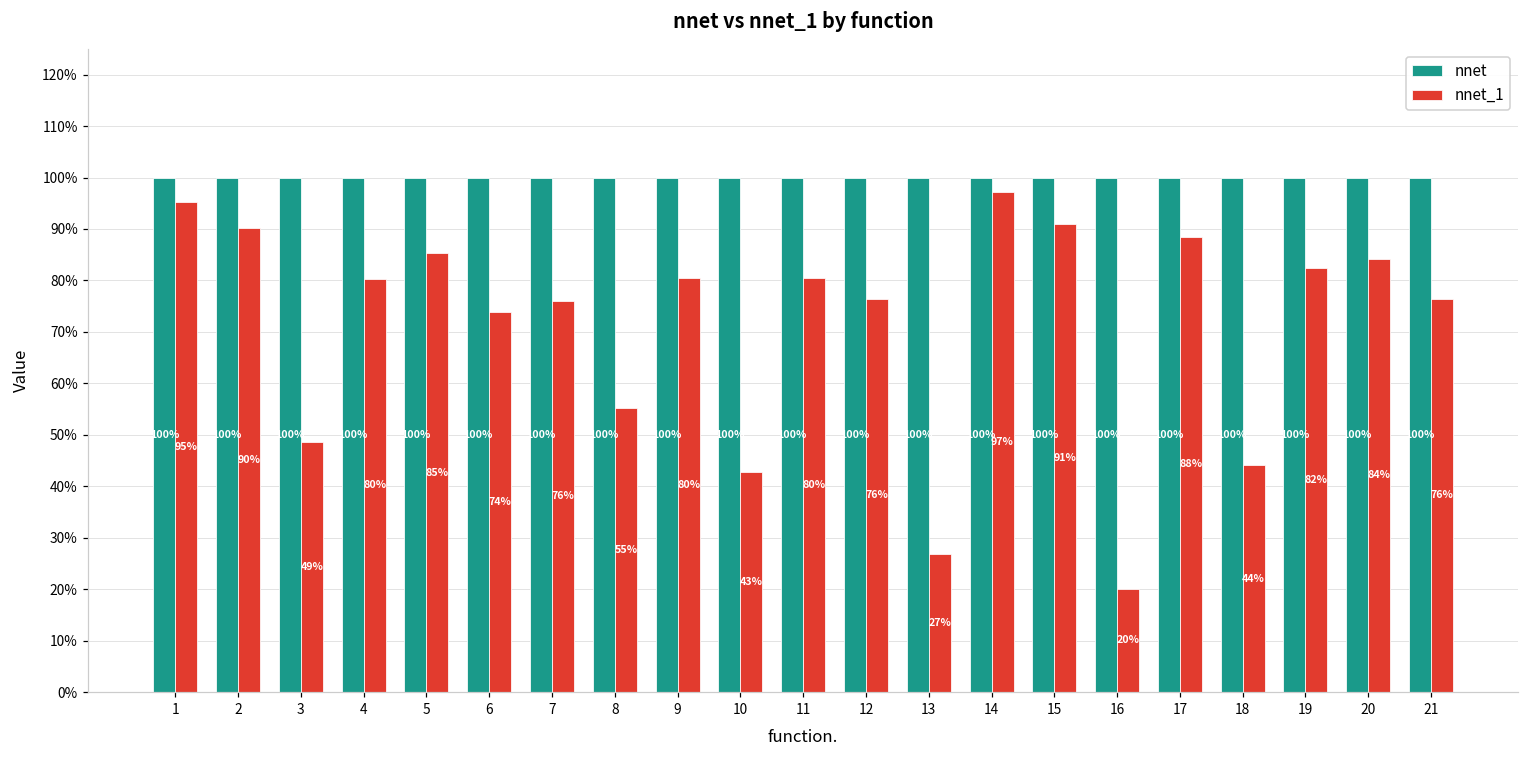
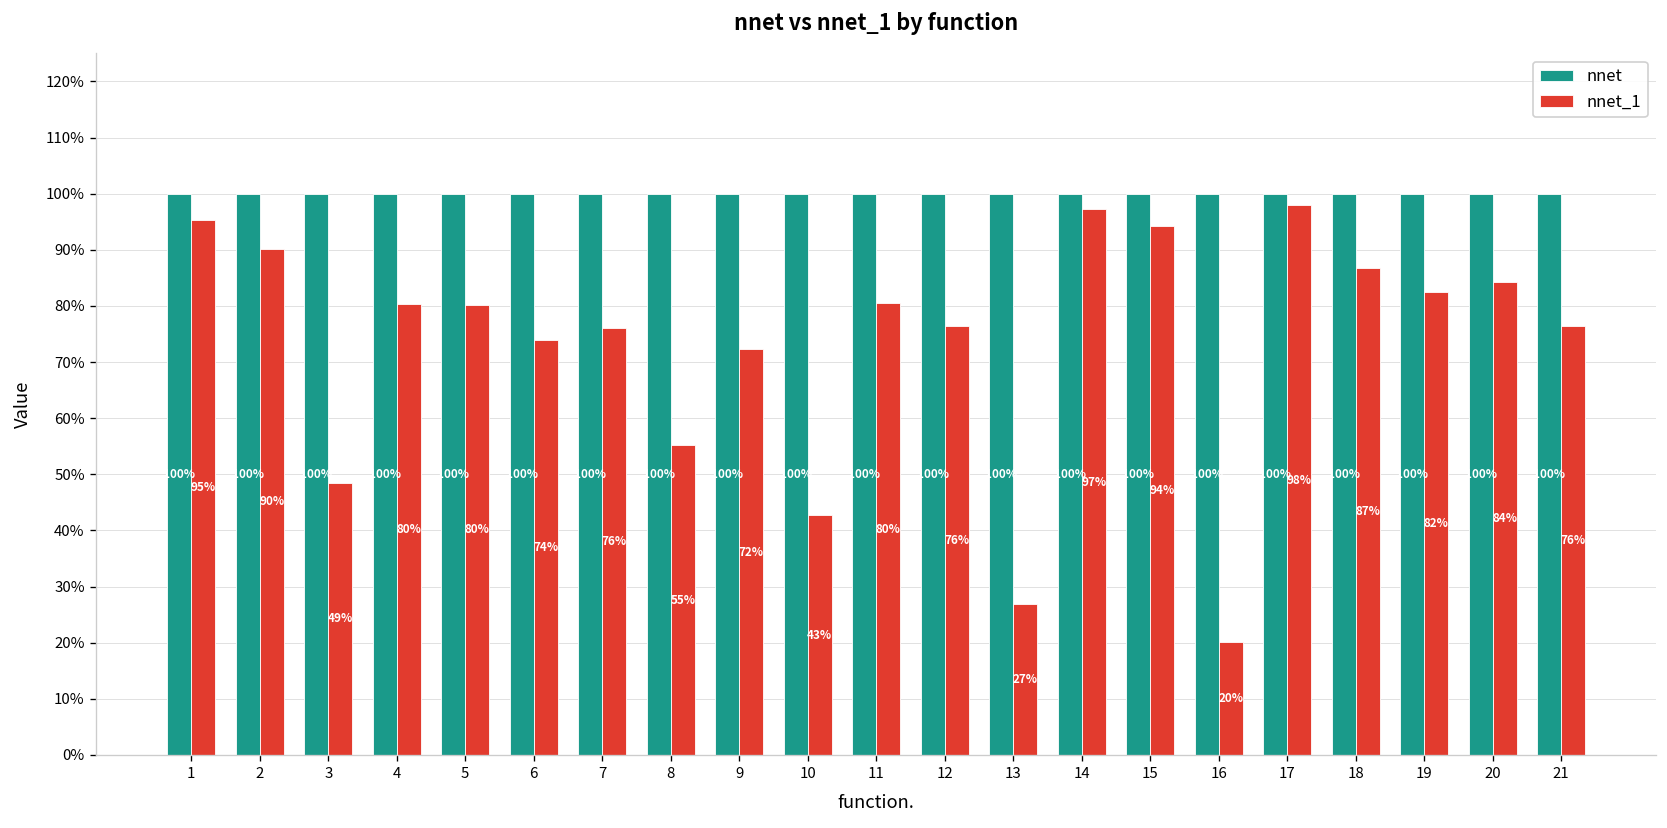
  {
    "nnet": {
      "1": "100%",
      "2": "100%",
      "3": "100%",
      "4": "100%",
      "5": "100%",
      "6": "100%",
      "7": "100%",
      "8": "100%",
      "9": "100%",
      "10": "100%",
      "11": "100%",
      "12": "100%",
      "13": "100%",
      "14": "100%",
      "15": "100%",
      "16": "100%",
      "17": "100%",
      "18": "100%",
      "19": "100%",
      "20": "100%",
      "21": "100%"
    },
    "nnet_1": {
      "1": "95%",
      "2": "90%",
      "3": "49%",
      "4": "80%",
-     "5": "85%",
+     "5": "80%",
      "6": "74%",
      "7": "76%",
      "8": "55%",
-     "9": "80%",
+     "9": "72%",
      "10": "43%",
      "11": "80%",
      "12": "76%",
      "13": "27%",
      "14": "97%",
-     "15": "91%",
+     "15": "94%",
      "16": "20%",
-     "17": "88%",
-     "18": "44%",
+     "17": "98%",
+     "18": "87%",
      "19": "82%",
      "20": "84%",
      "21": "76%"
    }
  }
